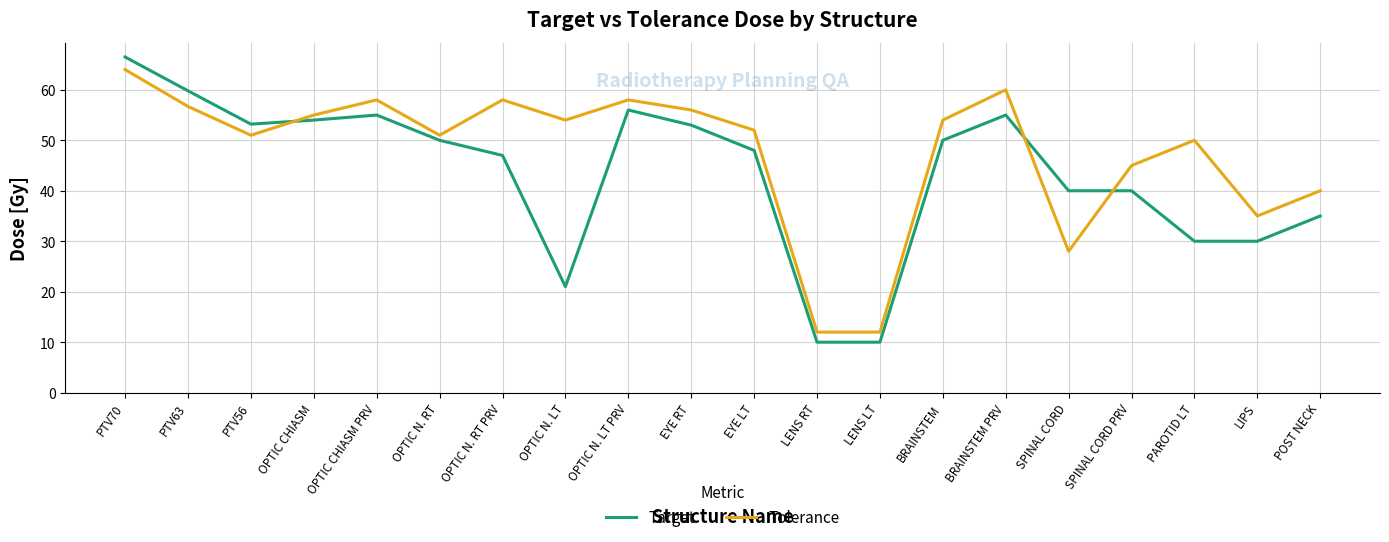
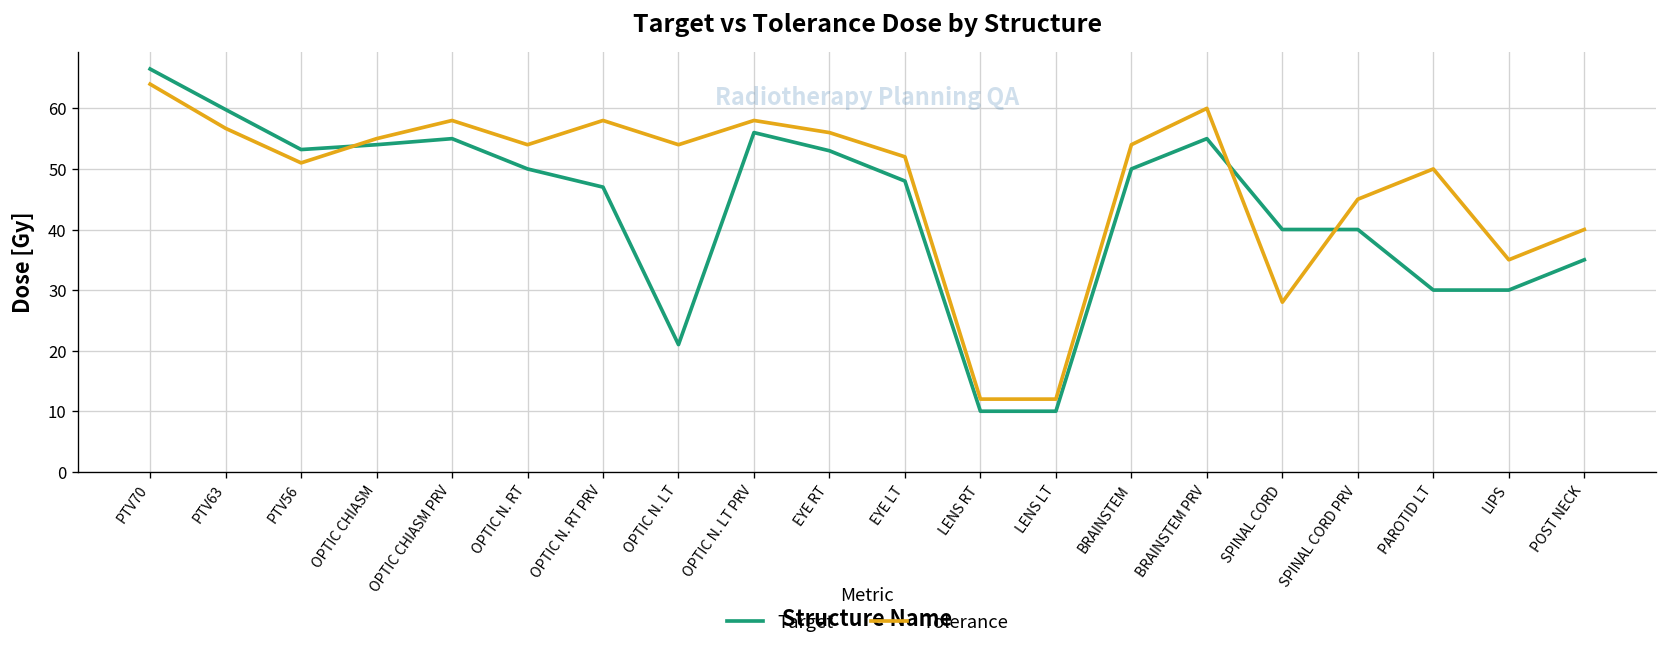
  {
    "Target": {
      "PTV70": 67,
      "PTV63": 60,
      "PTV56": 53,
      "OPTIC CHIASM": 54,
      "OPTIC CHIASM PRV": 55,
      "OPTIC N. RT": 50,
      "OPTIC N. RT PRV": 47,
      "OPTIC N. LT": 21,
      "OPTIC N. LT PRV": 56,
      "EYE RT": 53,
      "EYE LT": 48,
      "LENS RT": 10,
      "LENS LT": 10,
      "BRAINSTEM": 50,
      "BRAINSTEM PRV": 55,
      "SPINAL CORD": 40,
      "SPINAL CORD PRV": 40,
      "PAROTID LT": 30,
      "LIPS": 30,
      "POST NECK": 35
    },
    "Tolerance": {
      "PTV70": 64,
      "PTV63": 57,
      "PTV56": 51,
      "OPTIC CHIASM": 55,
      "OPTIC CHIASM PRV": 58,
-     "OPTIC N. RT": 51,
+     "OPTIC N. RT": 54,
      "OPTIC N. RT PRV": 58,
      "OPTIC N. LT": 54,
      "OPTIC N. LT PRV": 58,
      "EYE RT": 56,
      "EYE LT": 52,
      "LENS RT": 12,
      "LENS LT": 12,
      "BRAINSTEM": 54,
      "BRAINSTEM PRV": 60,
      "SPINAL CORD": 28,
      "SPINAL CORD PRV": 45,
      "PAROTID LT": 50,
      "LIPS": 35,
      "POST NECK": 40
    }
  }
